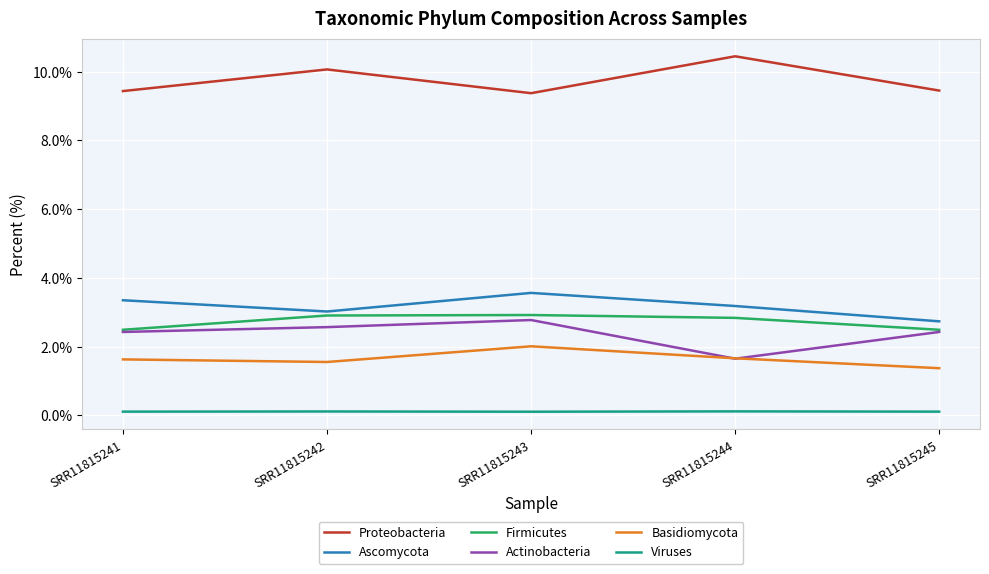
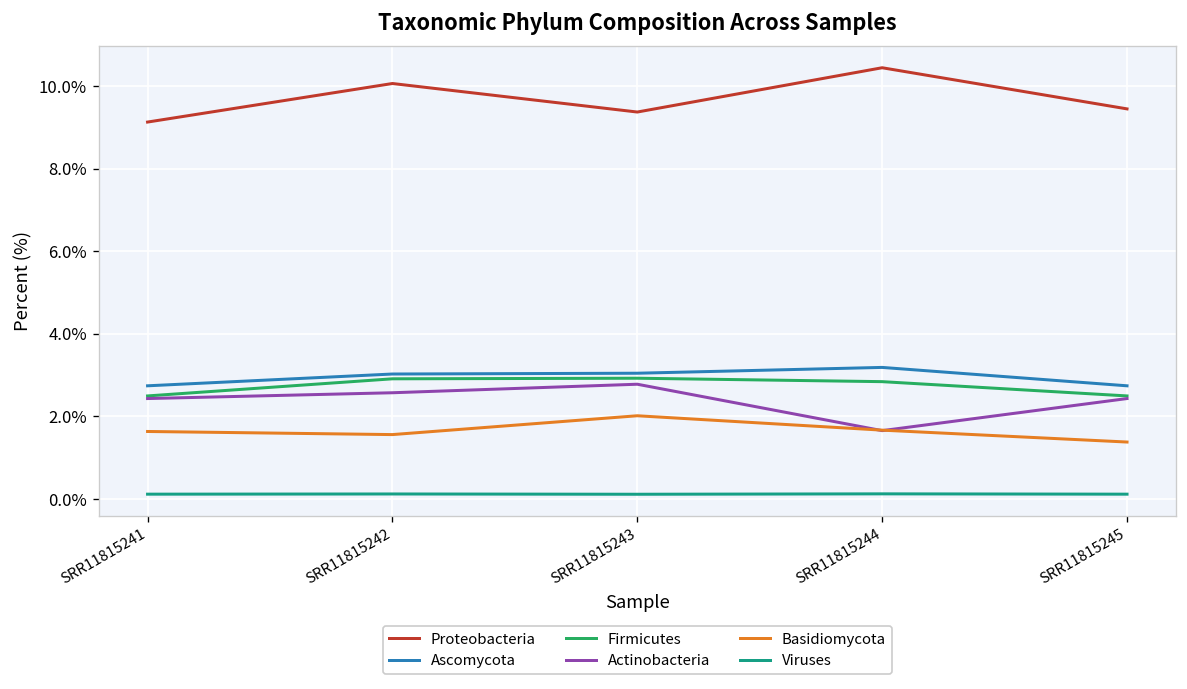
  {
    "Proteobacteria": {
-     "SRR11815241": "9.4%",
+     "SRR11815241": "9.1%",
      "SRR11815242": "10.1%",
      "SRR11815243": "9.4%",
      "SRR11815244": "10.4%",
      "SRR11815245": "9.4%"
    },
    "Ascomycota": {
-     "SRR11815241": "3.4%",
+     "SRR11815241": "2.7%",
      "SRR11815242": "3.0%",
-     "SRR11815243": "3.6%",
+     "SRR11815243": "3.0%",
      "SRR11815244": "3.2%",
      "SRR11815245": "2.7%"
    },
    "Actinobacteria": {
      "SRR11815242": "2.6%",
      "SRR11815243": "2.8%"
    },
    "Basidiomycota": {
      "SRR11815241": "1.6%",
      "SRR11815242": "1.6%",
      "SRR11815243": "2.0%",
      "SRR11815245": "1.4%"
    }
  }
